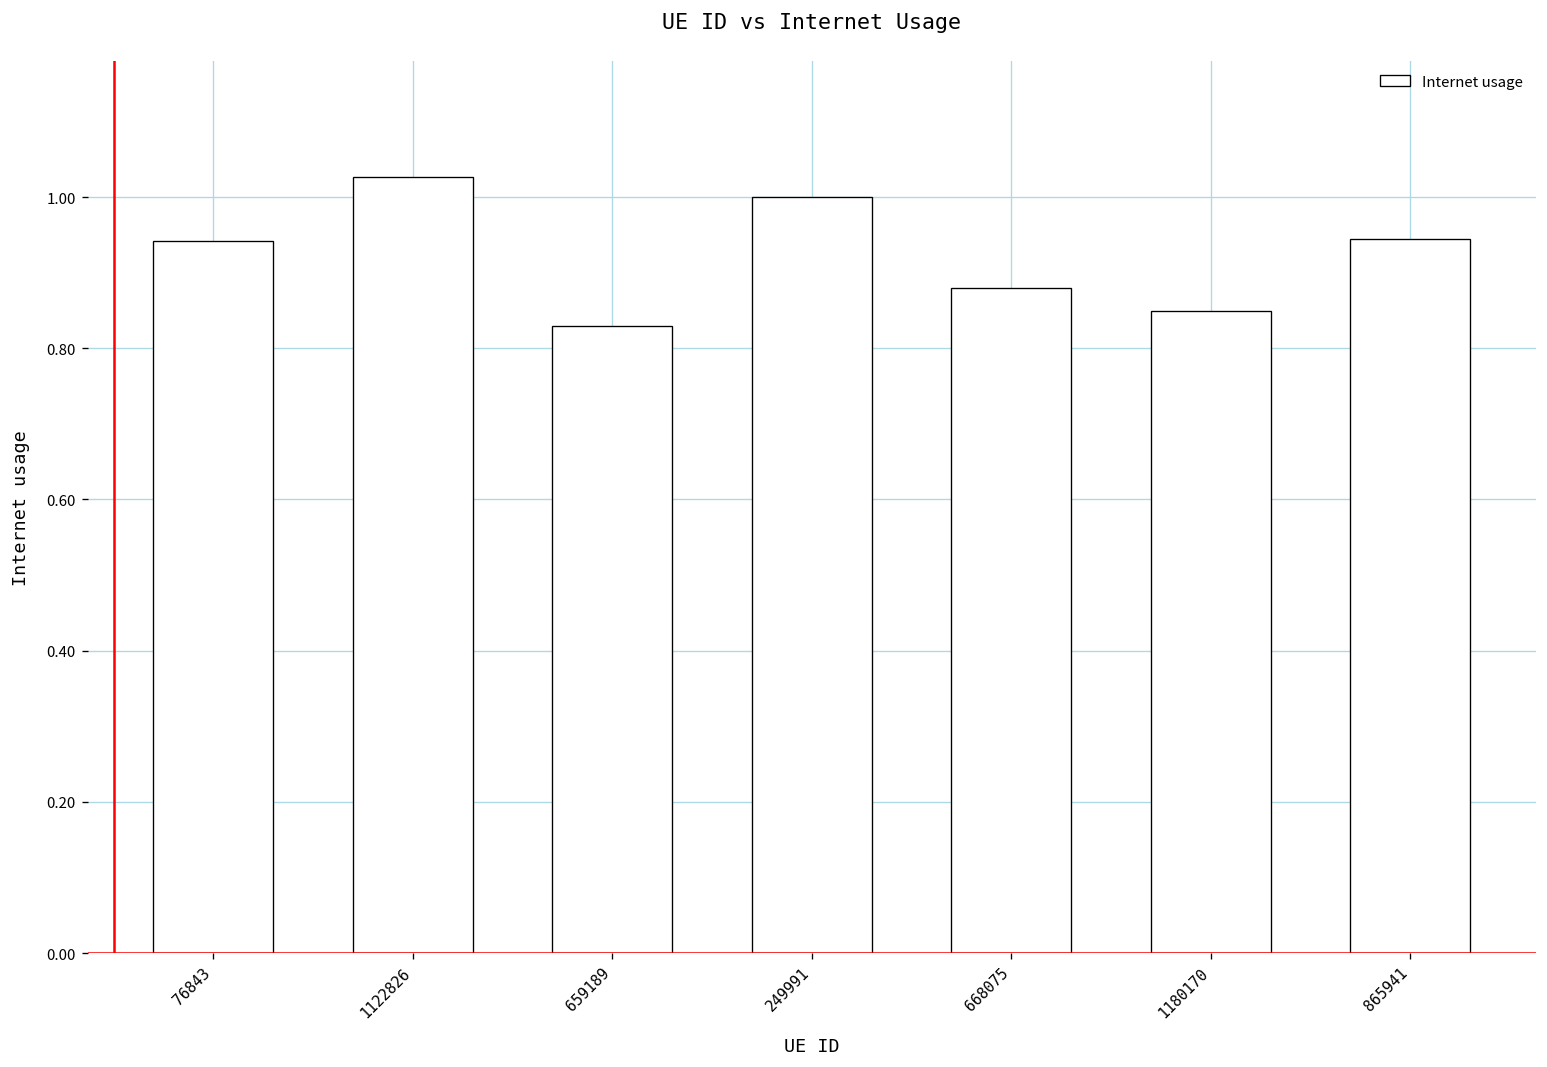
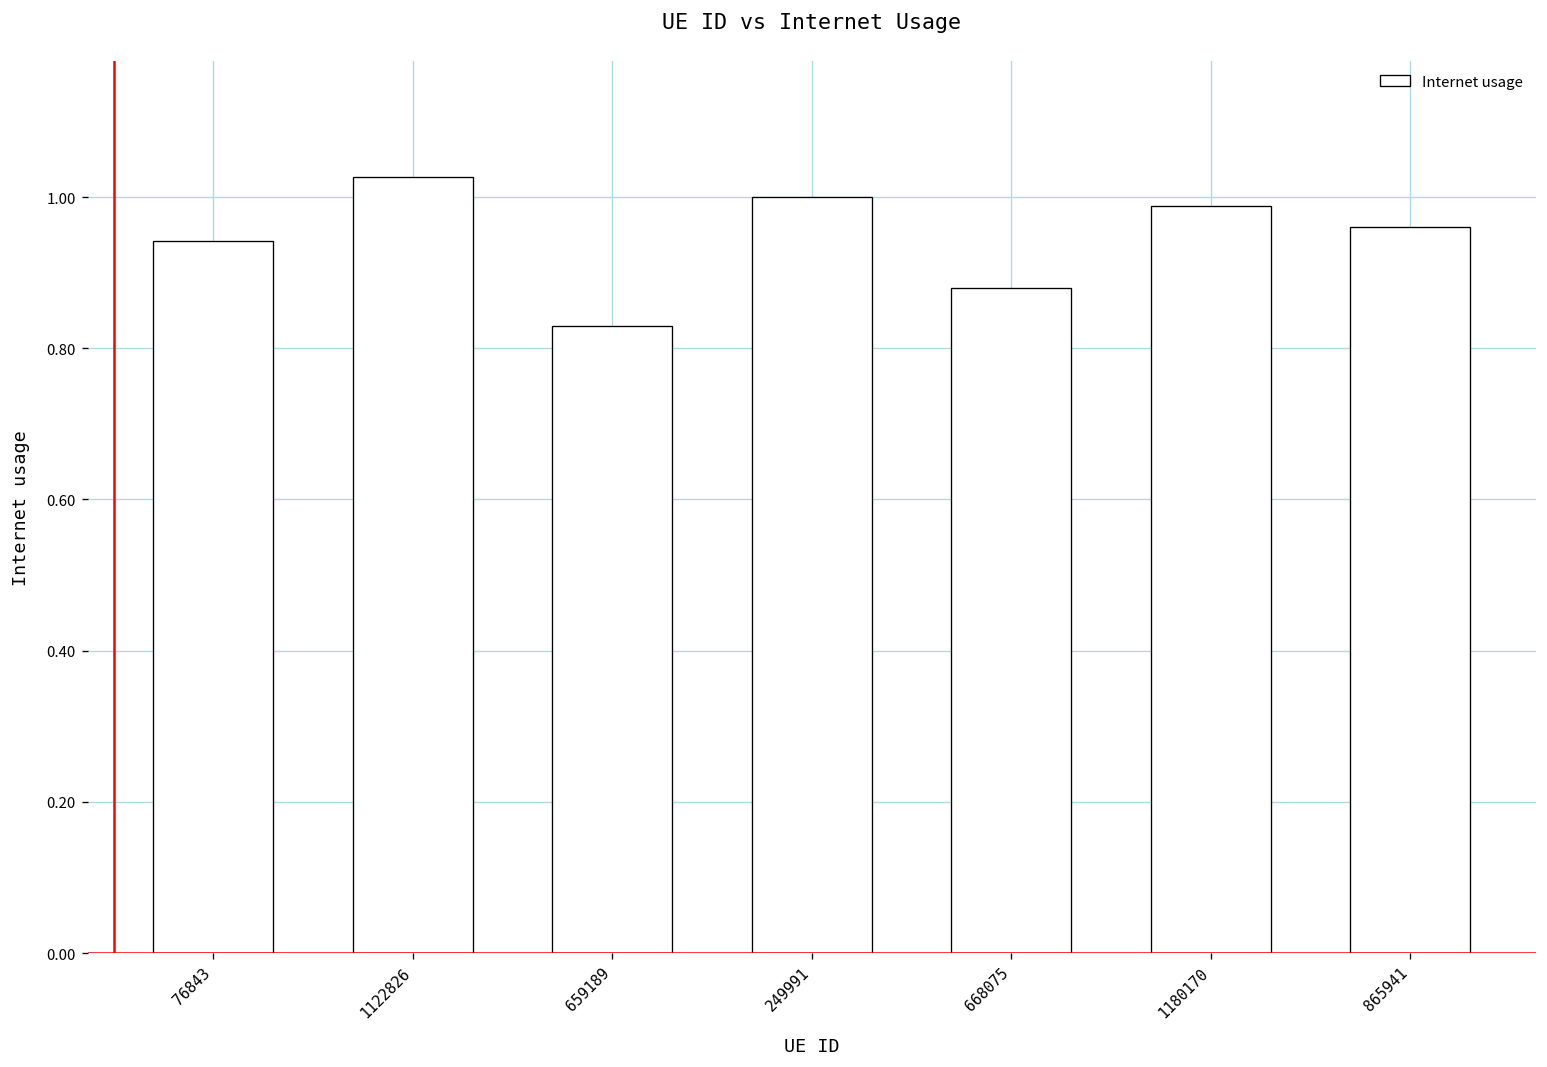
  {
    "76843": 0.94,
    "1122826": 1.03,
    "659189": 0.83,
    "249991": 1.00,
    "668075": 0.88,
-   "1180170": 0.85,
-   "865941": 0.94
+   "1180170": 0.99,
+   "865941": 0.96
  }
